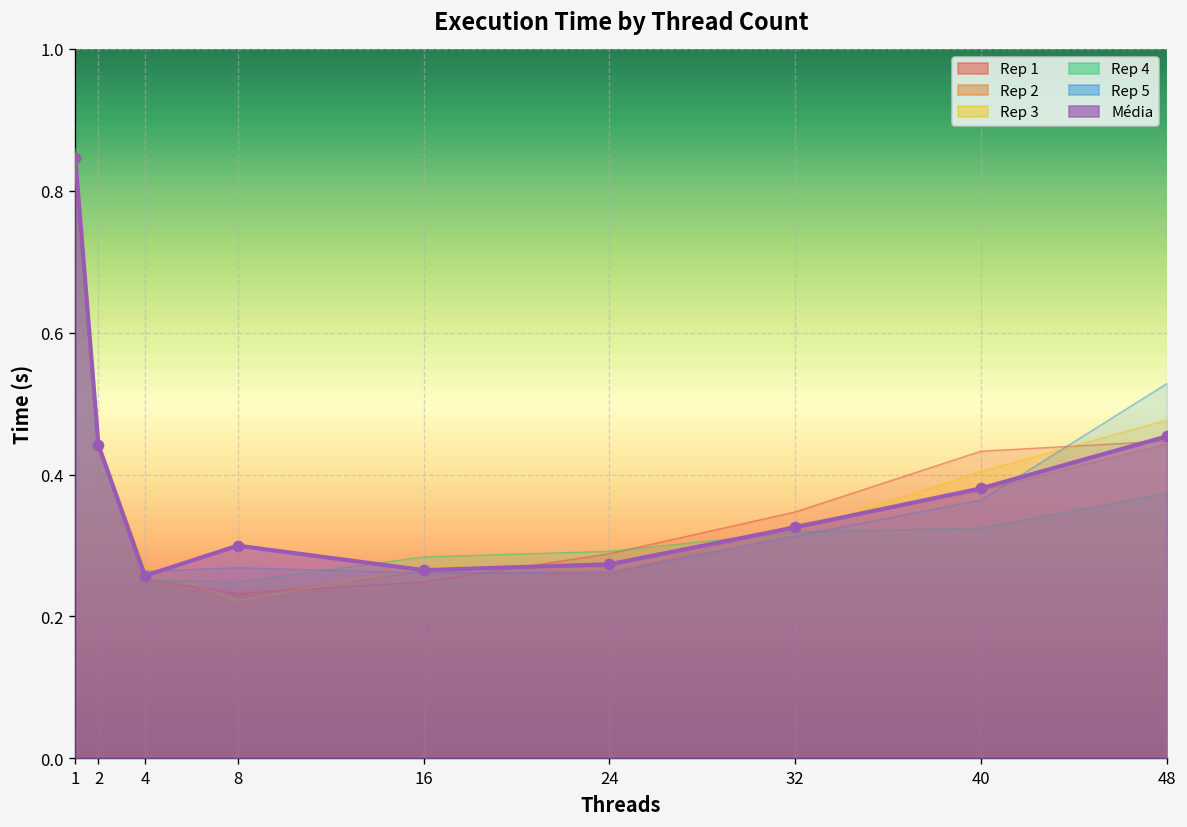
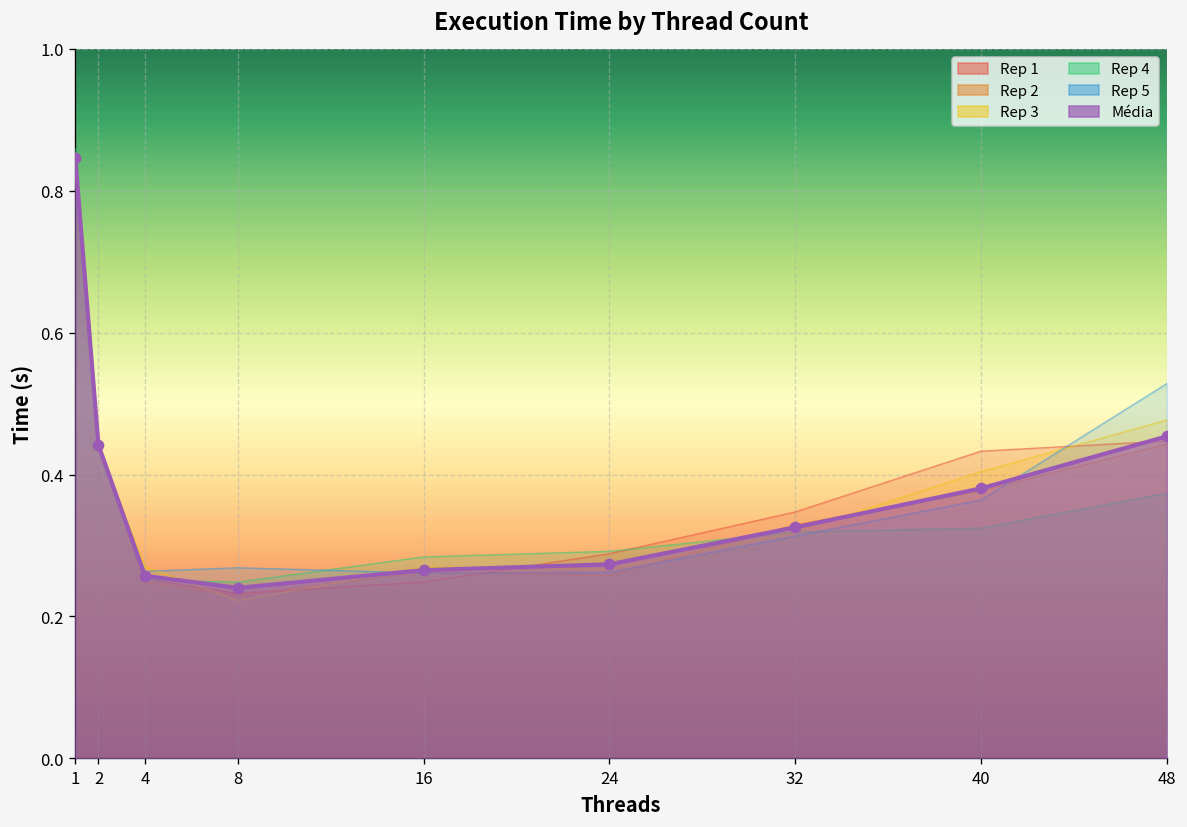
  {
    "Média": {
      "4": 0.26,
-     "8": 0.30,
+     "8": 0.24,
      "24": 0.27,
      "48": 0.45
    }
  }
